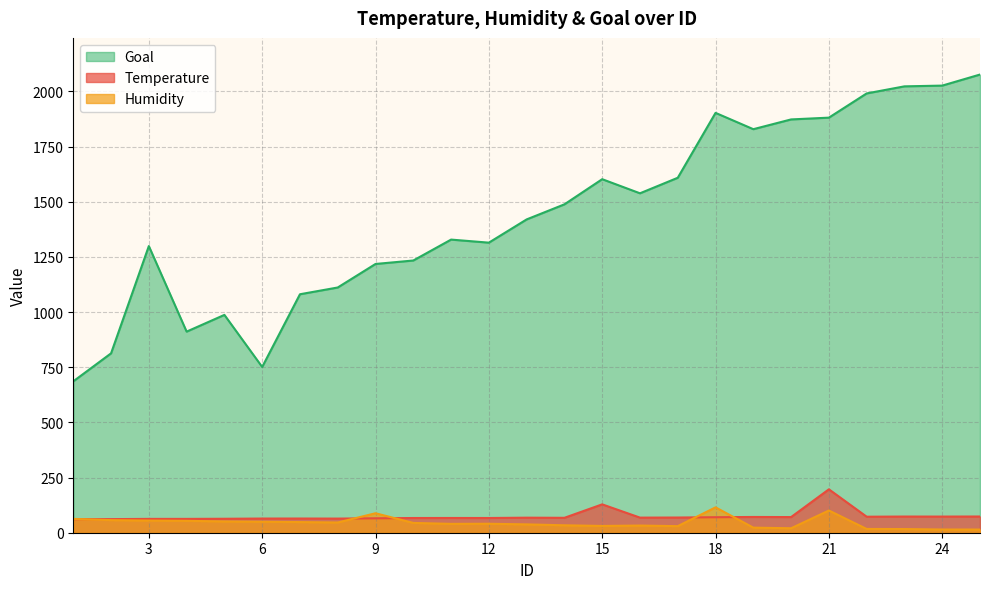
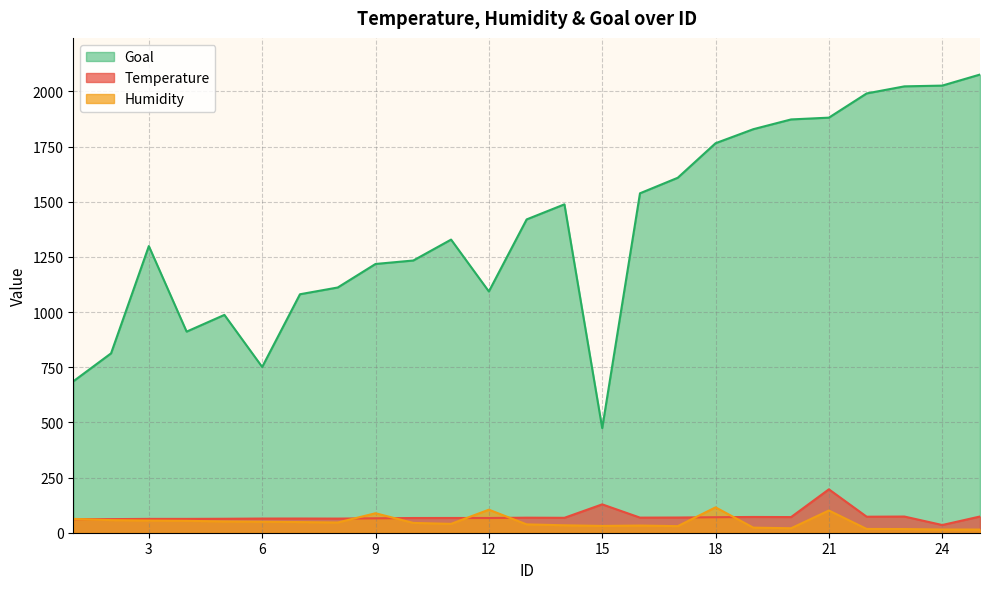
  {
    "Goal": {
      "3": 1300,
      "6": 750,
      "9": 1220,
-     "12": 1310,
-     "15": 1600,
-     "18": 1900,
+     "12": 1090,
+     "15": 470,
+     "18": 1760,
      "21": 1880,
      "24": 2030
    },
    "Temperature": {
      "6": 60,
      "9": 70,
      "12": 70,
      "15": 130,
      "18": 70,
      "21": 200,
-     "24": 70
+     "24": 30
    },
    "Humidity": {
      "6": 50,
      "9": 90,
-     "12": 40,
+     "12": 100,
      "15": 30,
      "18": 110,
      "21": 100,
      "24": 10
    }
  }
